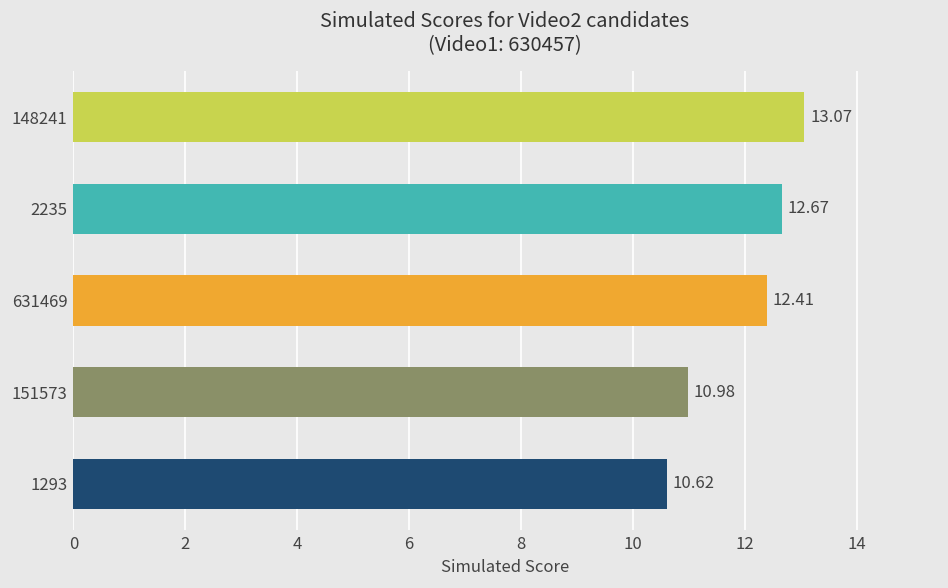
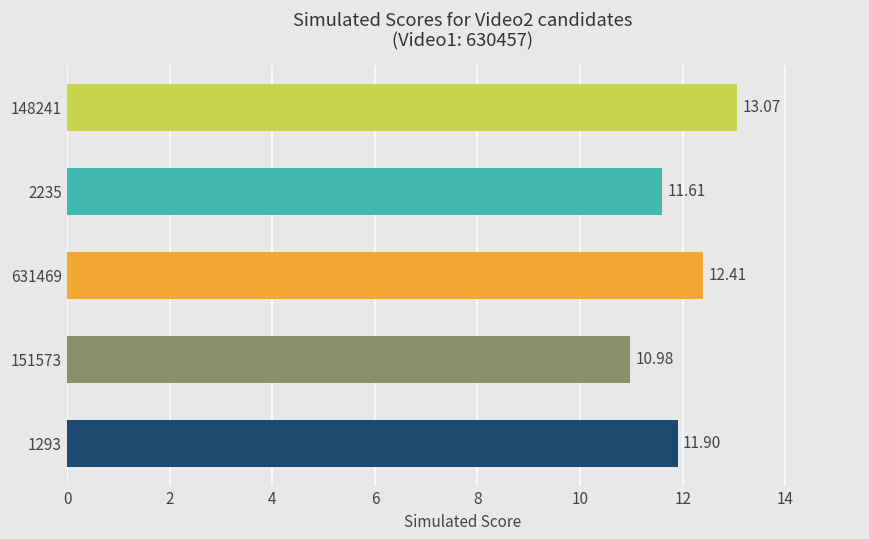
  {
    "148241": 13.07,
-   "2235": 12.67,
+   "2235": 11.61,
    "631469": 12.41,
    "151573": 10.98,
-   "1293": 10.62
+   "1293": 11.90
  }
